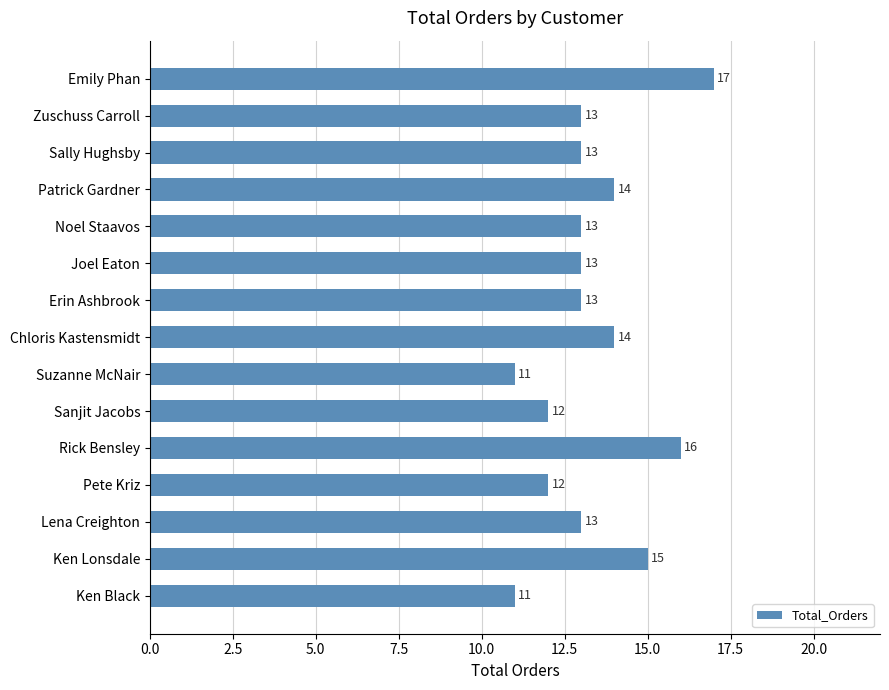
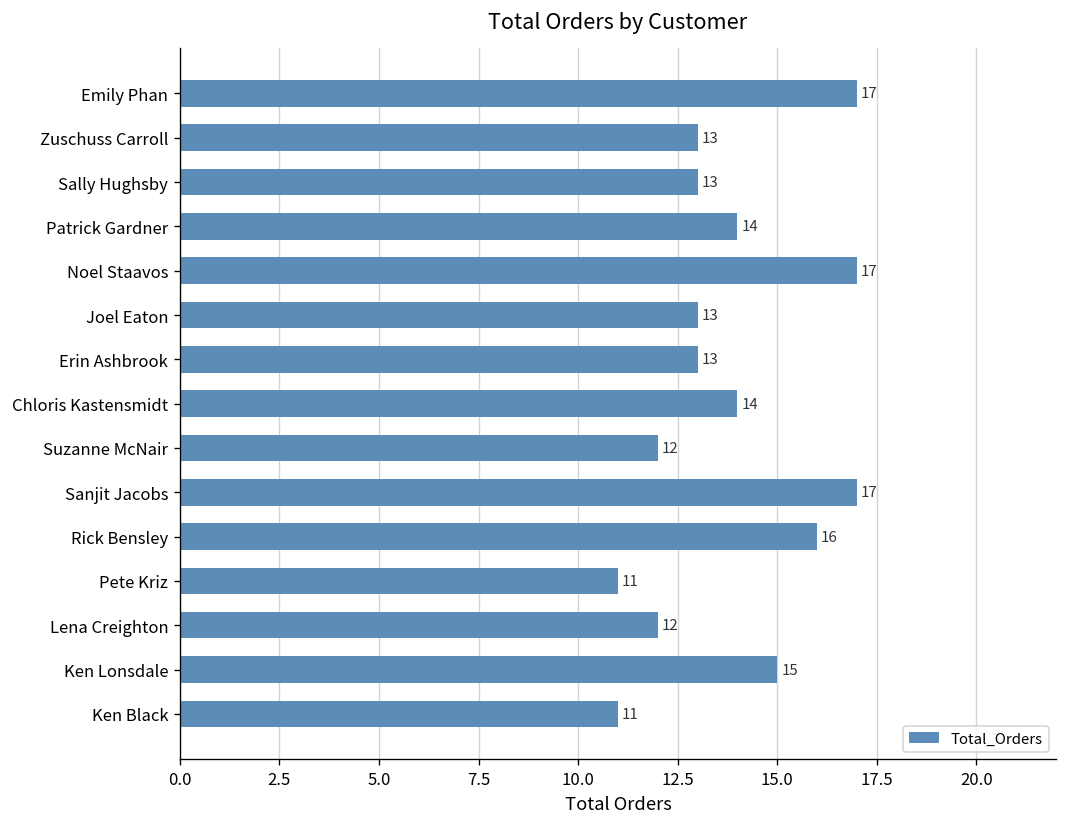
  {
    "Emily Phan": 17,
    "Zuschuss Carroll": 13,
    "Sally Hughsby": 13,
    "Patrick Gardner": 14,
-   "Noel Staavos": 13,
+   "Noel Staavos": 17,
    "Joel Eaton": 13,
    "Erin Ashbrook": 13,
    "Chloris Kastensmidt": 14,
-   "Suzanne McNair": 11,
-   "Sanjit Jacobs": 12,
+   "Suzanne McNair": 12,
+   "Sanjit Jacobs": 17,
    "Rick Bensley": 16,
-   "Pete Kriz": 12,
-   "Lena Creighton": 13,
+   "Pete Kriz": 11,
+   "Lena Creighton": 12,
    "Ken Lonsdale": 15,
    "Ken Black": 11
  }
